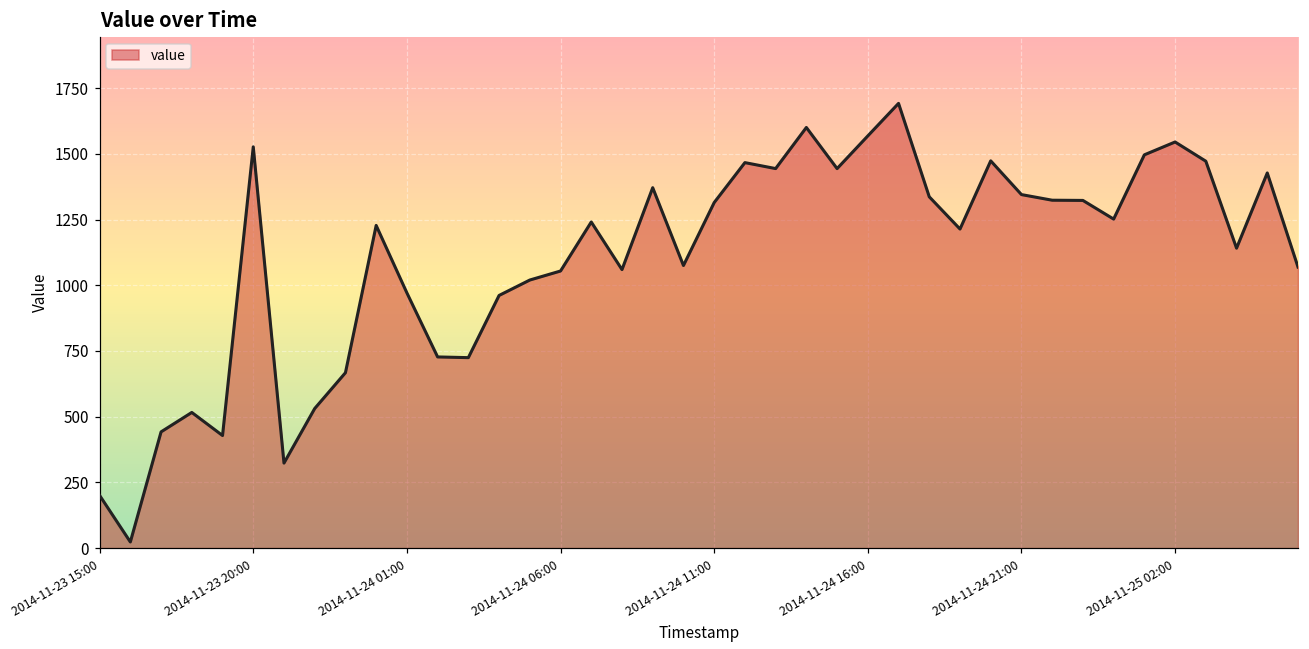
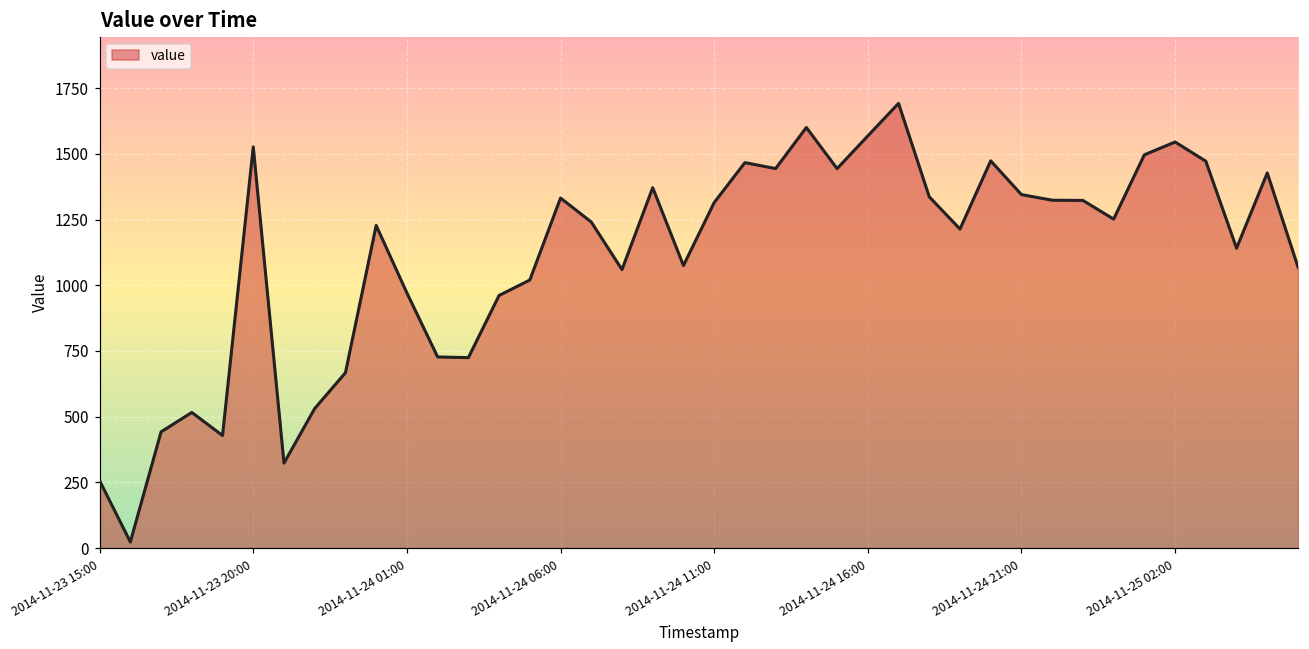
  {
-   "2014-11-23 15:00": 200,
+   "2014-11-23 15:00": 260,
    "2014-11-23 20:00": 1530,
    "2014-11-24 01:00": 970,
-   "2014-11-24 06:00": 1050,
+   "2014-11-24 06:00": 1330,
    "2014-11-24 11:00": 1310,
    "2014-11-24 16:00": 1570,
    "2014-11-24 21:00": 1340,
    "2014-11-25 02:00": 1550
  }
